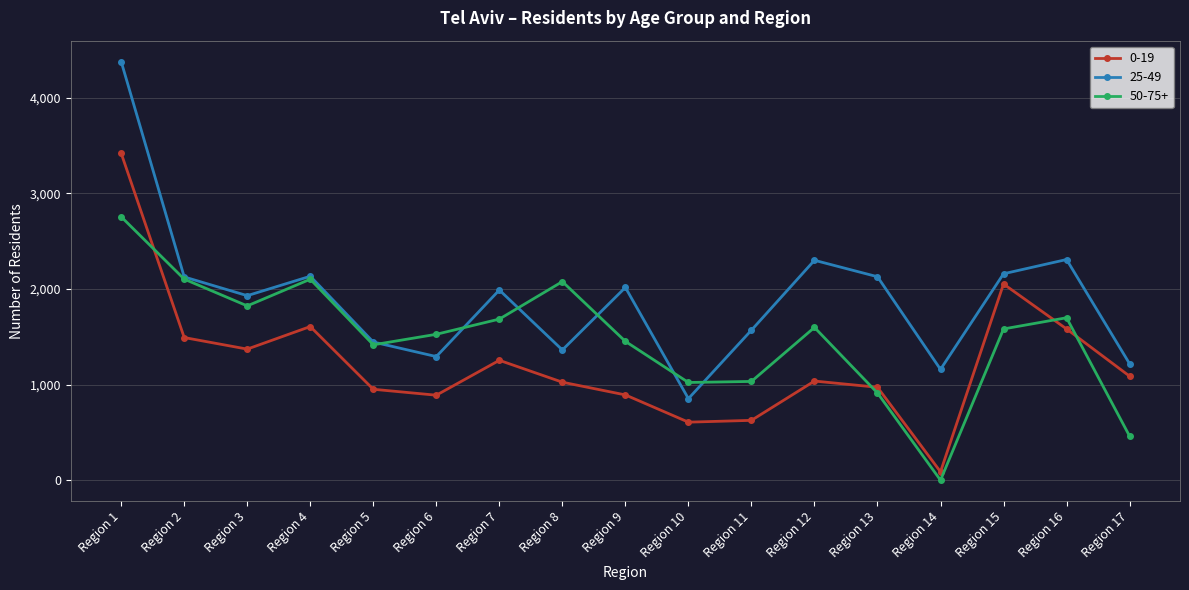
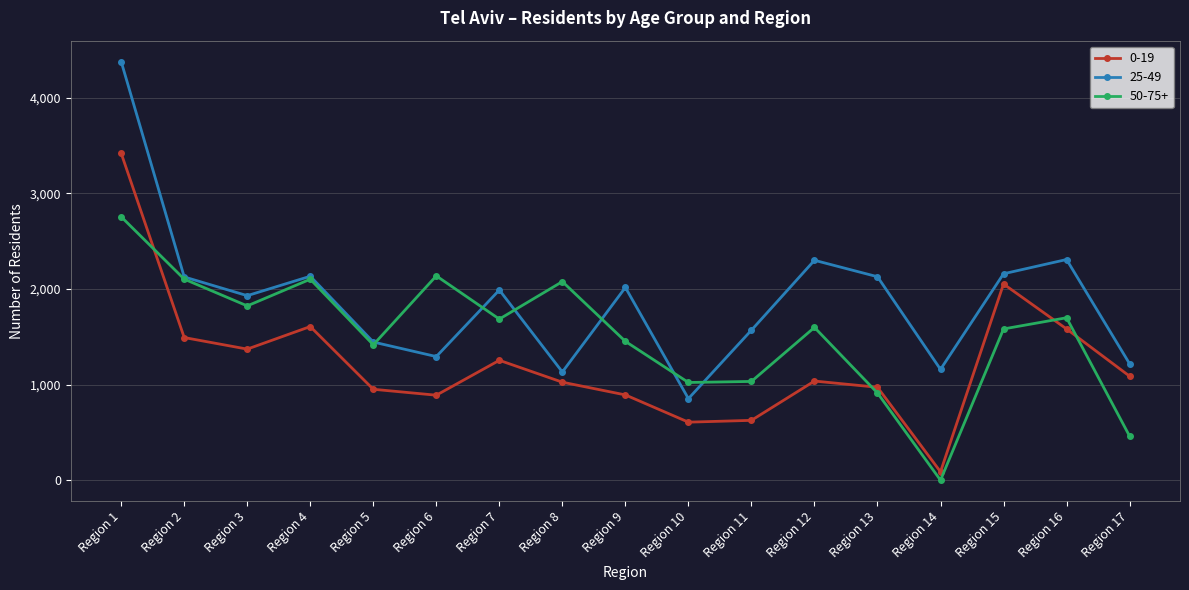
  {
    "0-19": {
      "Region 1": "3,400",
      "Region 2": "1,500",
      "Region 3": "1,400",
      "Region 4": "1,600",
      "Region 5": "1,000",
      "Region 6": "900",
      "Region 7": "1,300",
      "Region 8": "1,000",
      "Region 9": "900",
      "Region 10": "600",
      "Region 11": "600",
      "Region 12": "1,000",
      "Region 13": "1,000",
      "Region 14": "100",
      "Region 15": "2,100",
      "Region 16": "1,600",
      "Region 17": "1,100"
    },
    "25-49": {
      "Region 1": "4,400",
      "Region 3": "1,900",
      "Region 4": "2,100",
      "Region 5": "1,400",
      "Region 6": "1,300",
      "Region 7": "2,000",
-     "Region 8": "1,400",
+     "Region 8": "1,100",
      "Region 9": "2,000",
      "Region 10": "900",
      "Region 11": "1,600",
      "Region 12": "2,300",
      "Region 13": "2,100",
      "Region 14": "1,200",
      "Region 15": "2,200",
      "Region 16": "2,300",
      "Region 17": "1,200"
    },
    "50-75+": {
      "Region 1": "2,800",
      "Region 3": "1,800",
      "Region 4": "2,100",
      "Region 5": "1,400",
-     "Region 6": "1,500",
+     "Region 6": "2,100",
      "Region 7": "1,700",
      "Region 8": "2,100",
      "Region 9": "1,500",
      "Region 10": "1,000",
      "Region 11": "1,000",
      "Region 12": "1,600",
      "Region 13": "900",
      "Region 14": "0",
      "Region 15": "1,600",
      "Region 16": "1,700",
      "Region 17": "500"
    }
  }
